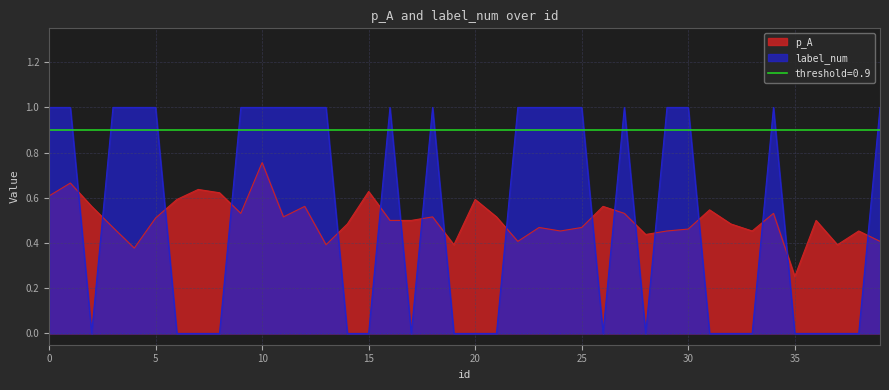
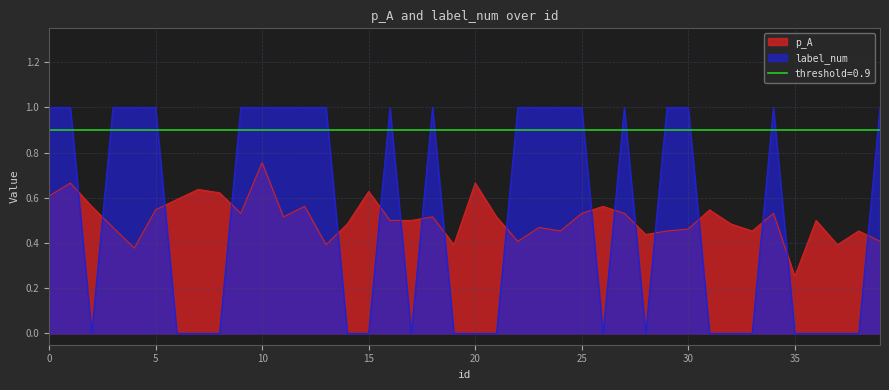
  {
    "p_A": {
      "0": 0.61,
-     "5": 0.51,
+     "5": 0.55,
      "10": 0.76,
      "15": 0.63,
-     "20": 0.59,
-     "25": 0.47,
+     "20": 0.67,
+     "25": 0.53,
      "30": 0.46,
      "35": 0.25
    },
    "label_num": {
      "0": 1.00,
      "5": 1.00,
      "10": 1.00,
      "15": 0.00,
      "20": 0.00,
      "25": 1.00,
      "30": 1.00,
      "35": 0.00
    }
  }
